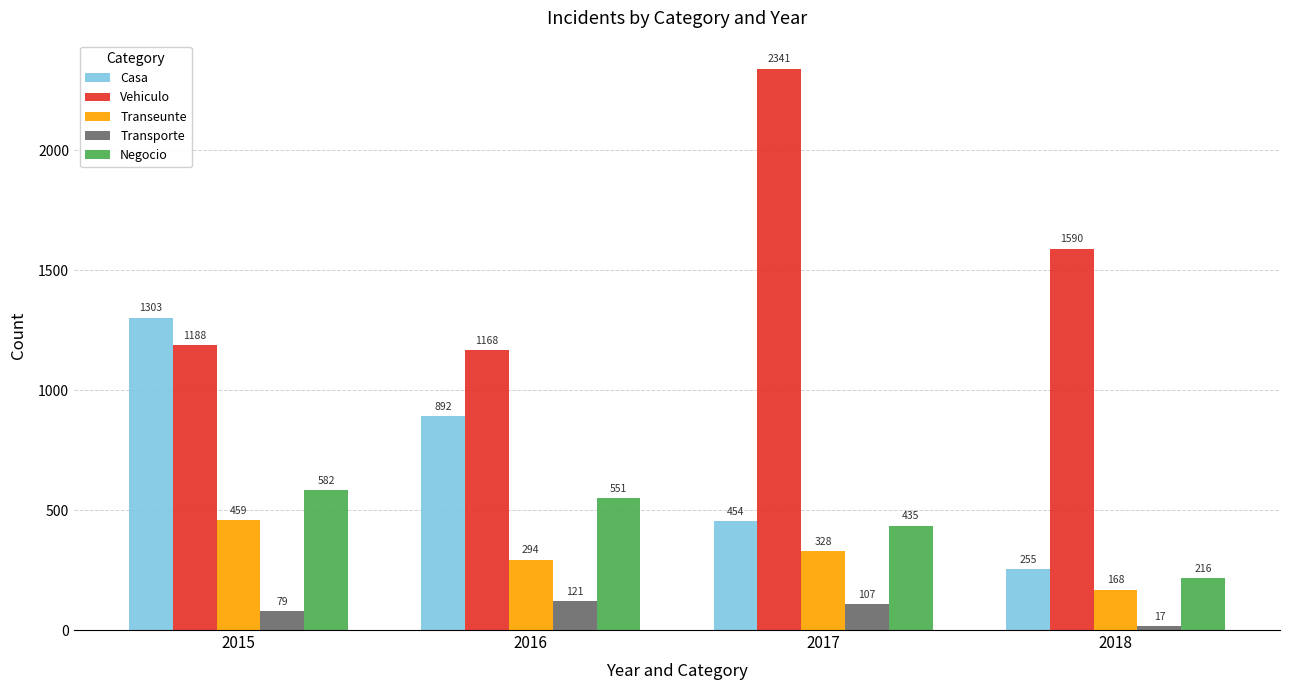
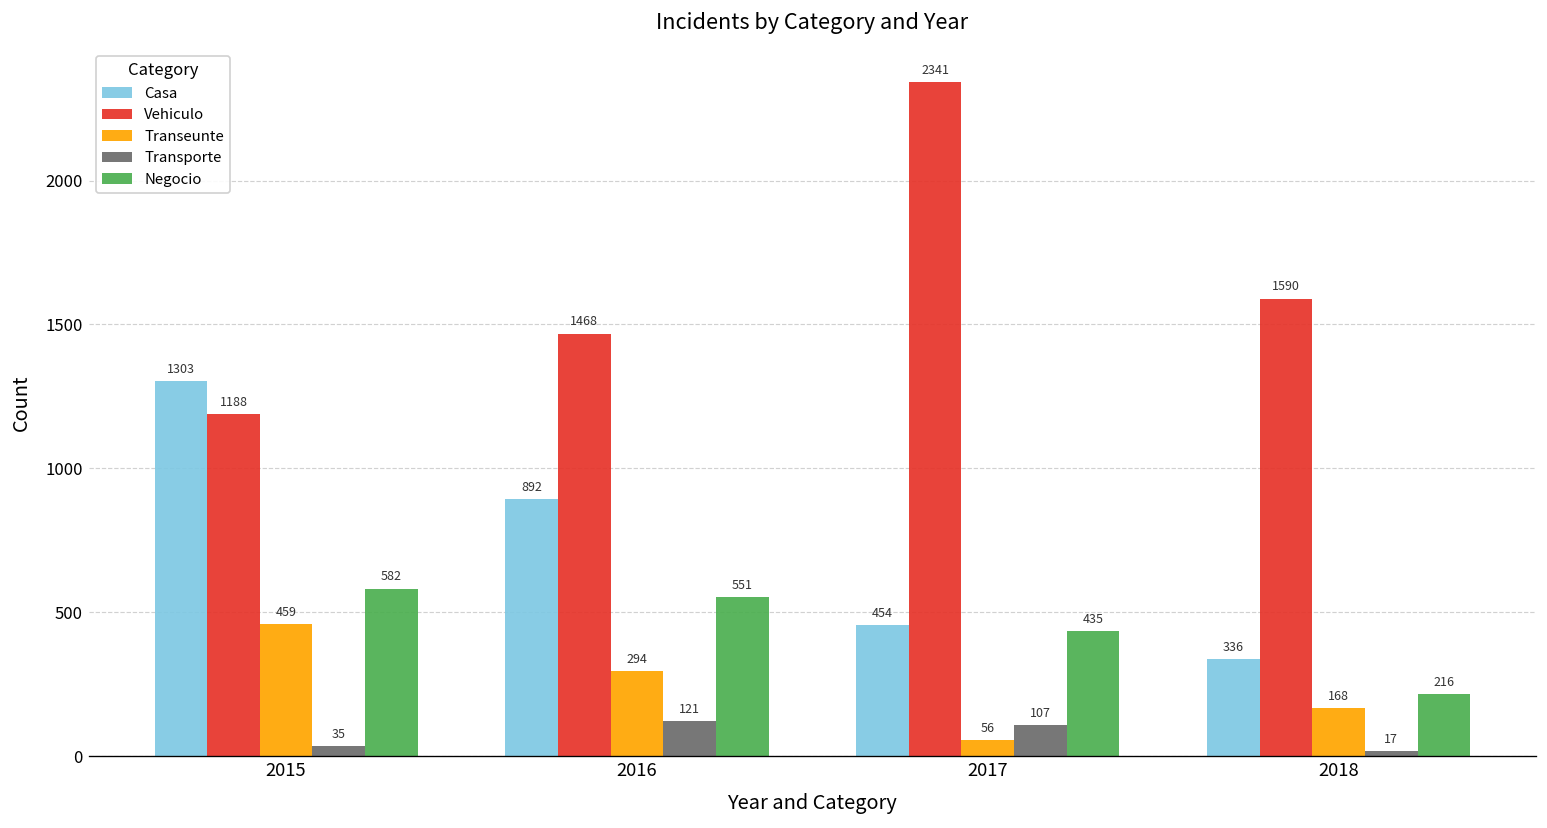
  {
    "Casa": {
      "2015": 1303,
      "2016": 892,
      "2017": 454,
-     "2018": 255
+     "2018": 336
    },
    "Vehiculo": {
      "2015": 1188,
-     "2016": 1168,
+     "2016": 1468,
      "2017": 2341,
      "2018": 1590
    },
    "Transeunte": {
      "2015": 459,
      "2016": 294,
-     "2017": 328,
+     "2017": 56,
      "2018": 168
    },
    "Transporte": {
-     "2015": 79,
+     "2015": 35,
      "2016": 121,
      "2017": 107,
      "2018": 17
    },
    "Negocio": {
      "2015": 582,
      "2016": 551,
      "2017": 435,
      "2018": 216
    }
  }
